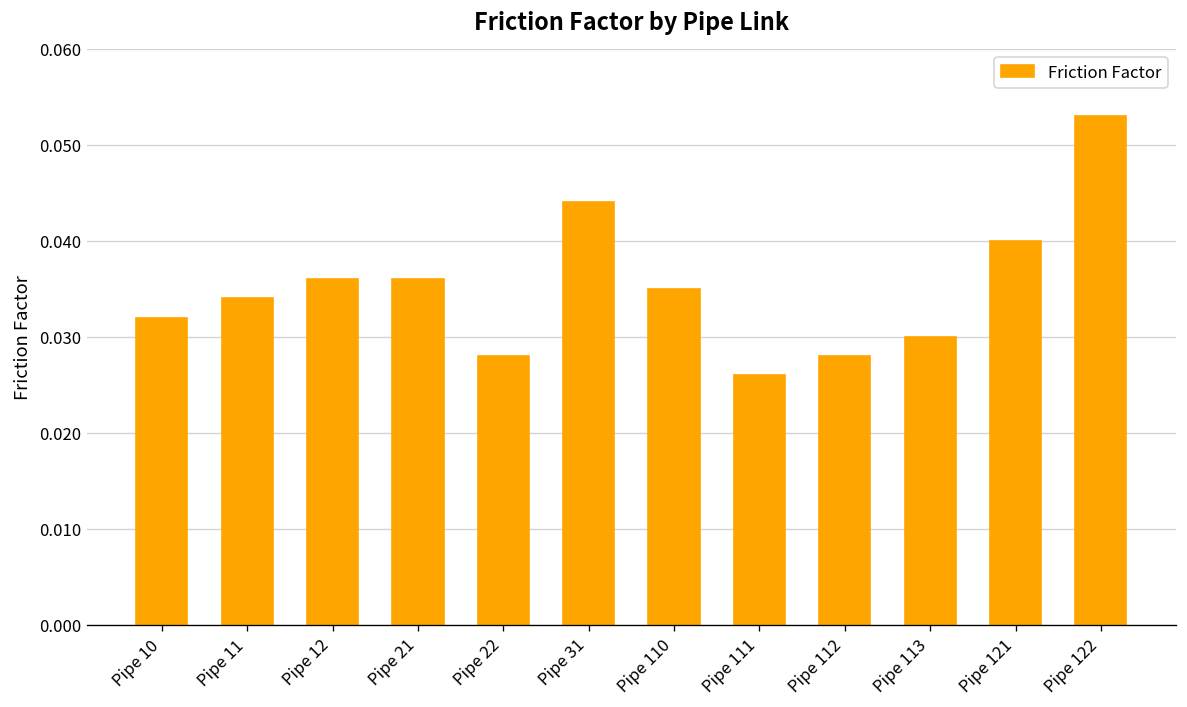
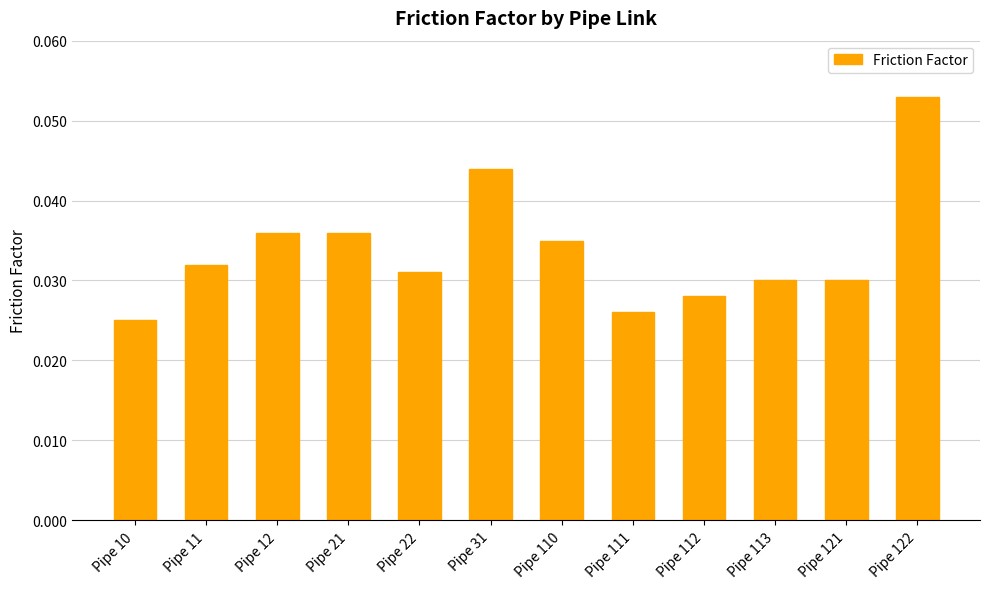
  {
-   "Pipe 10": 0.032,
-   "Pipe 11": 0.034,
+   "Pipe 10": 0.025,
+   "Pipe 11": 0.032,
    "Pipe 12": 0.036,
    "Pipe 21": 0.036,
-   "Pipe 22": 0.028,
+   "Pipe 22": 0.031,
    "Pipe 31": 0.044,
    "Pipe 110": 0.035,
    "Pipe 111": 0.026,
    "Pipe 112": 0.028,
    "Pipe 113": 0.030,
-   "Pipe 121": 0.04,
+   "Pipe 121": 0.03,
    "Pipe 122": 0.053
  }
